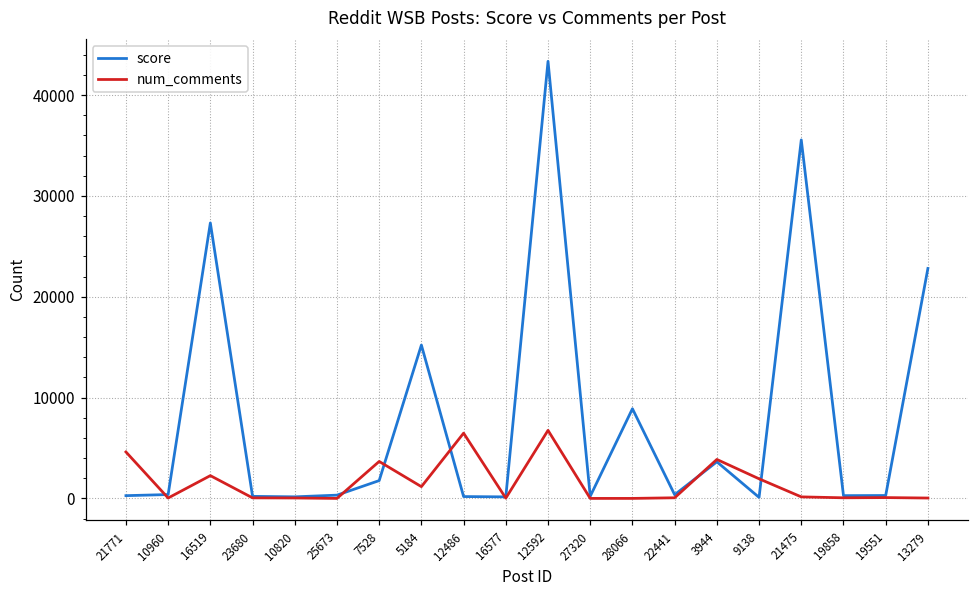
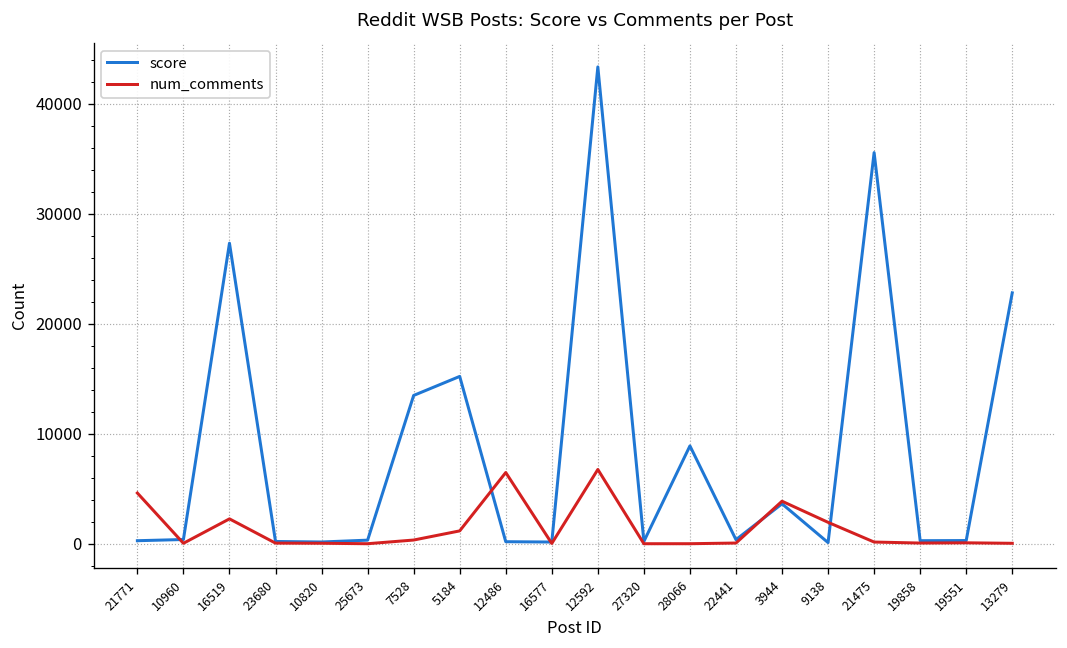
  {
    "score": {
      "21771": 0,
      "10960": 0,
      "16519": 27000,
      "25673": 0,
-     "7528": 2000,
+     "7528": 13000,
      "5184": 15000,
      "12486": 0,
      "12592": 43000,
      "28066": 9000,
      "22441": 0,
      "9138": 0,
      "21475": 36000,
      "13279": 23000
    },
    "num_comments": {
      "21771": 5000,
      "10960": 0,
      "16519": 2000,
      "25673": 0,
-     "7528": 4000,
+     "7528": 0,
      "5184": 1000,
      "12486": 6000,
      "12592": 7000,
      "28066": 0,
      "22441": 0,
      "9138": 2000,
      "21475": 0,
      "13279": 0
    }
  }
